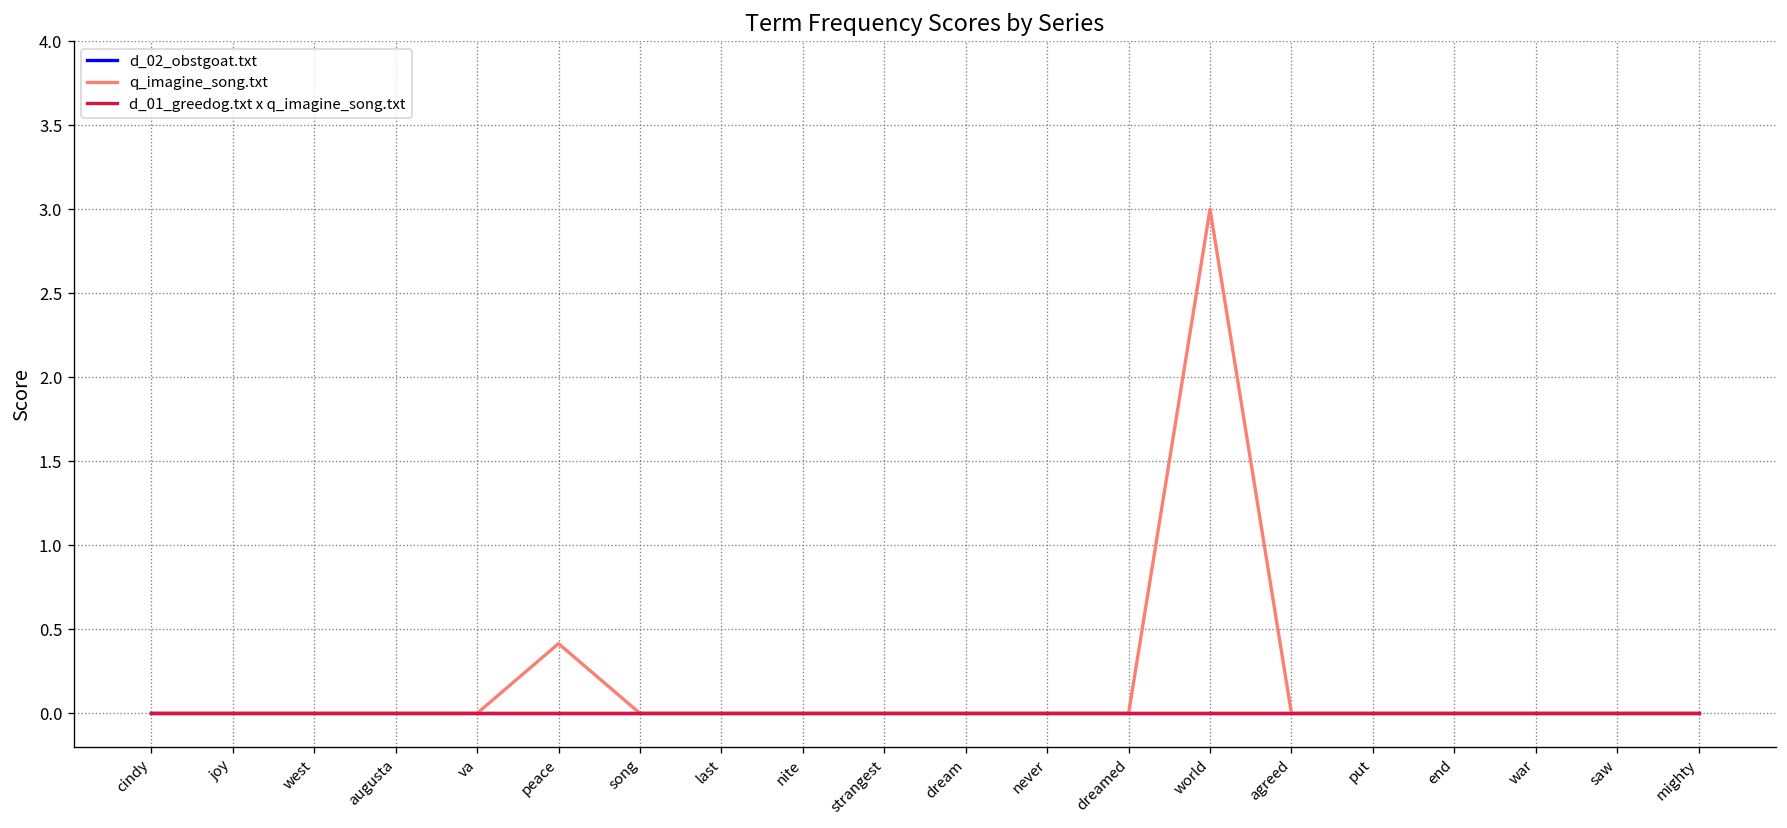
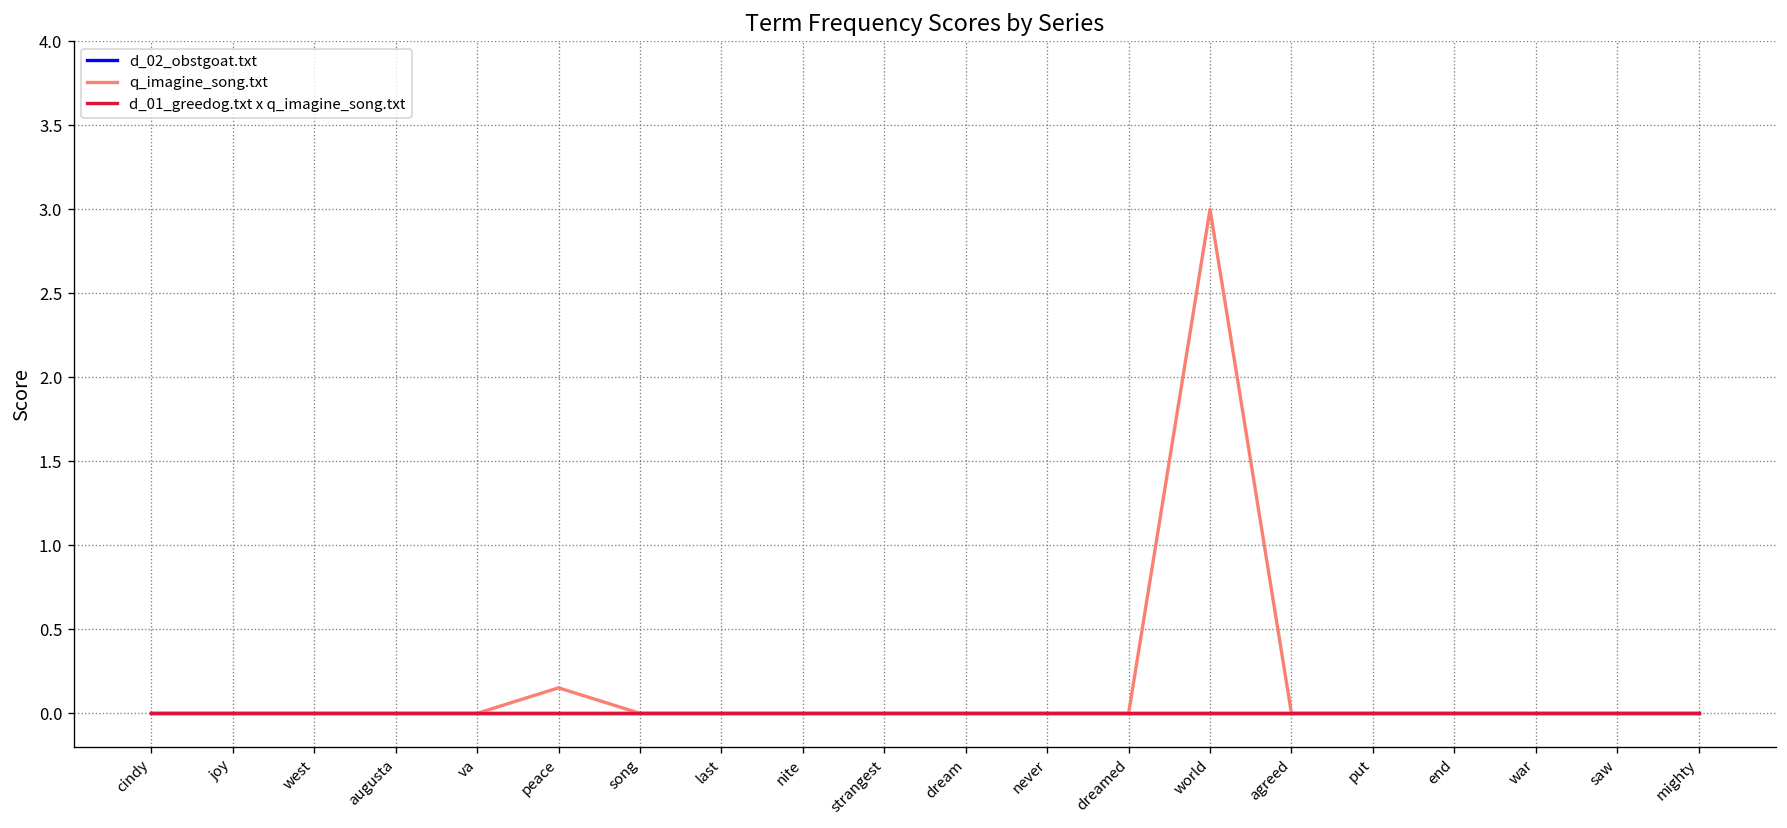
  {
    "d_01_greedog.txt x q_imagine_song.txt": {
      "peace": 0.00,
      "world": 0.00
    },
    "q_imagine_song.txt": {
-     "peace": 0.42,
+     "peace": 0.15,
      "world": 3.00
    }
  }
